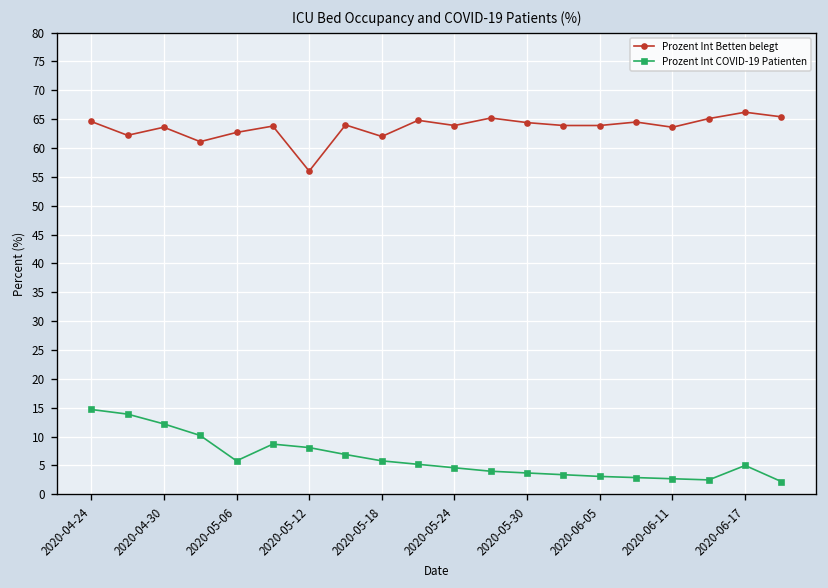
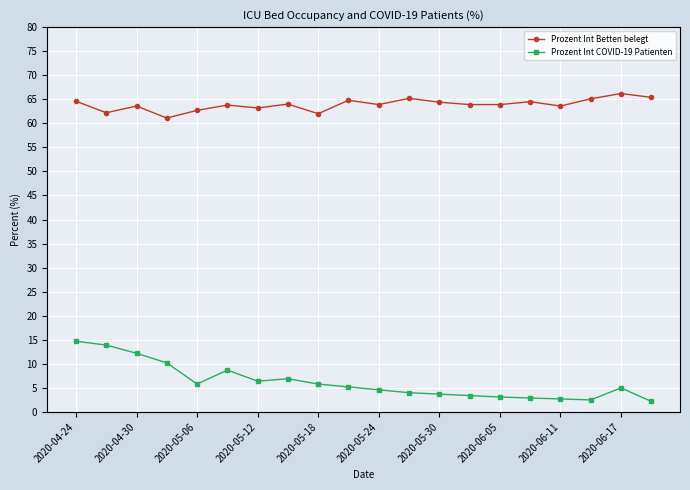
  {
    "Prozent Int Betten belegt": {
      "2020-04-24": 65,
      "2020-04-30": 64,
      "2020-05-06": 63,
-     "2020-05-12": 56,
+     "2020-05-12": 63,
      "2020-05-18": 62,
      "2020-05-24": 64,
      "2020-05-30": 64,
      "2020-06-05": 64,
      "2020-06-11": 64,
      "2020-06-17": 66
    },
    "Prozent Int COVID-19 Patienten": {
      "2020-04-24": 15,
      "2020-04-30": 12,
      "2020-05-06": 6,
-     "2020-05-12": 8,
+     "2020-05-12": 6,
      "2020-05-18": 6,
      "2020-05-24": 5,
      "2020-05-30": 4,
      "2020-06-05": 3,
      "2020-06-11": 3,
      "2020-06-17": 5
    }
  }
